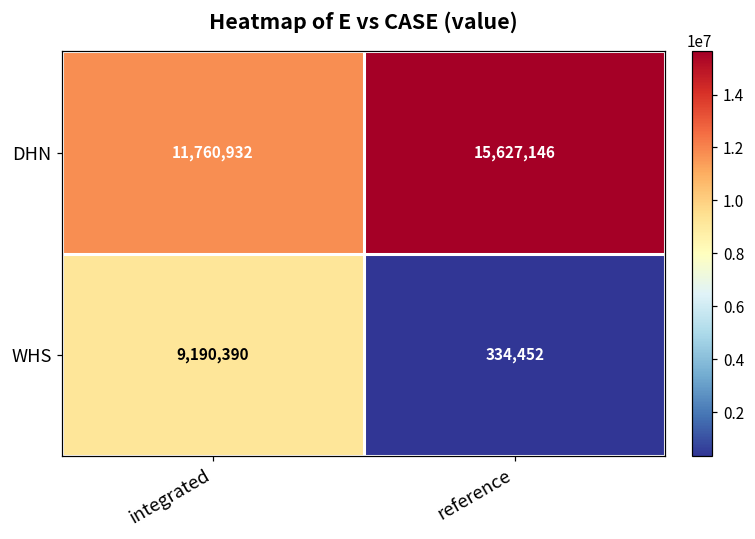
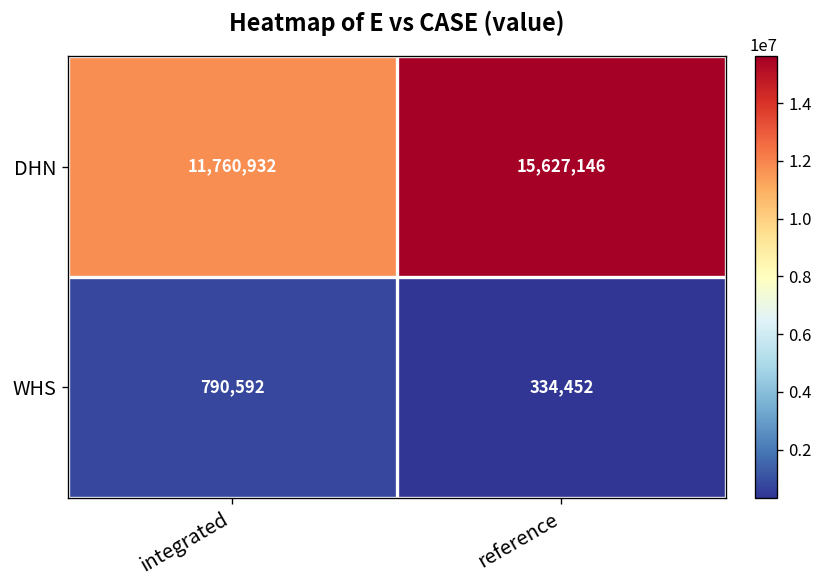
  {
    "DHN": {
      "integrated": "11,760,932",
      "reference": "15,627,146"
    },
    "WHS": {
-     "integrated": "9,190,390",
+     "integrated": "790,592",
      "reference": "334,452"
    }
  }
